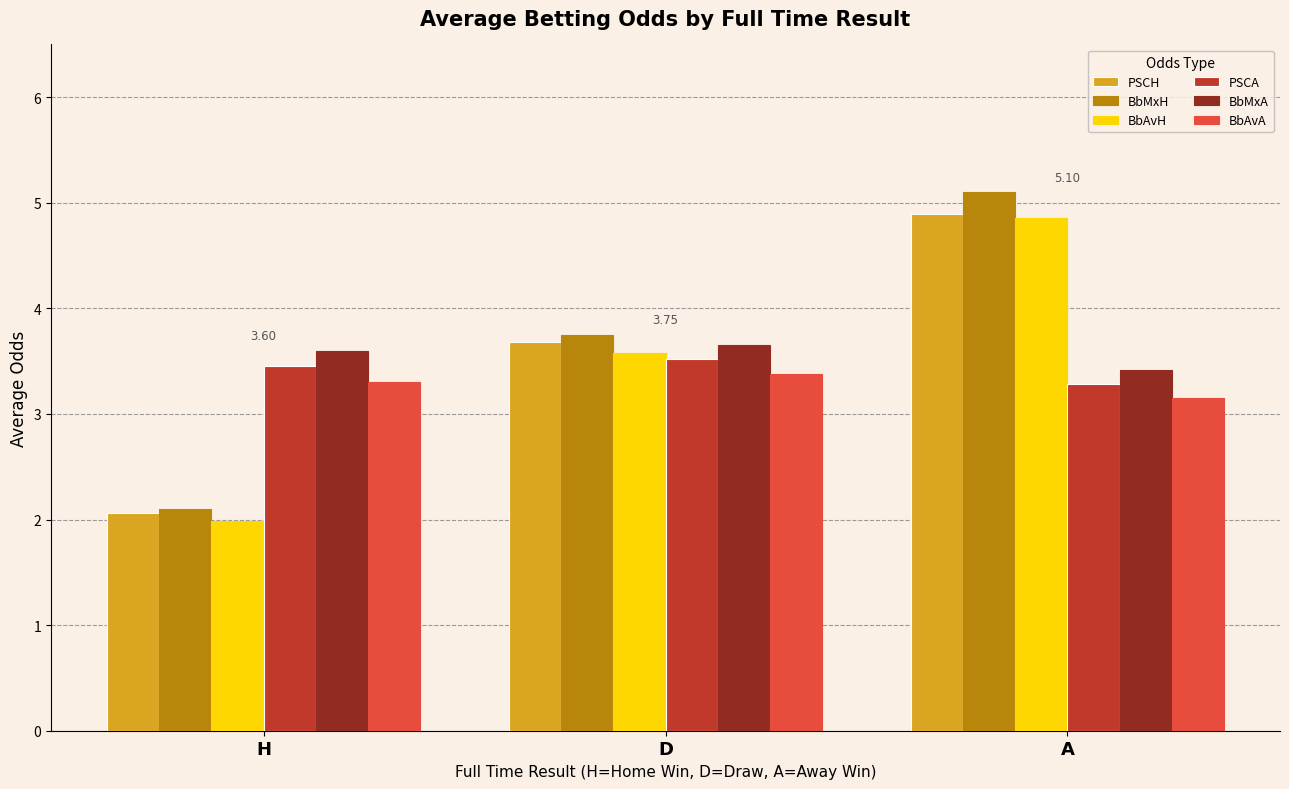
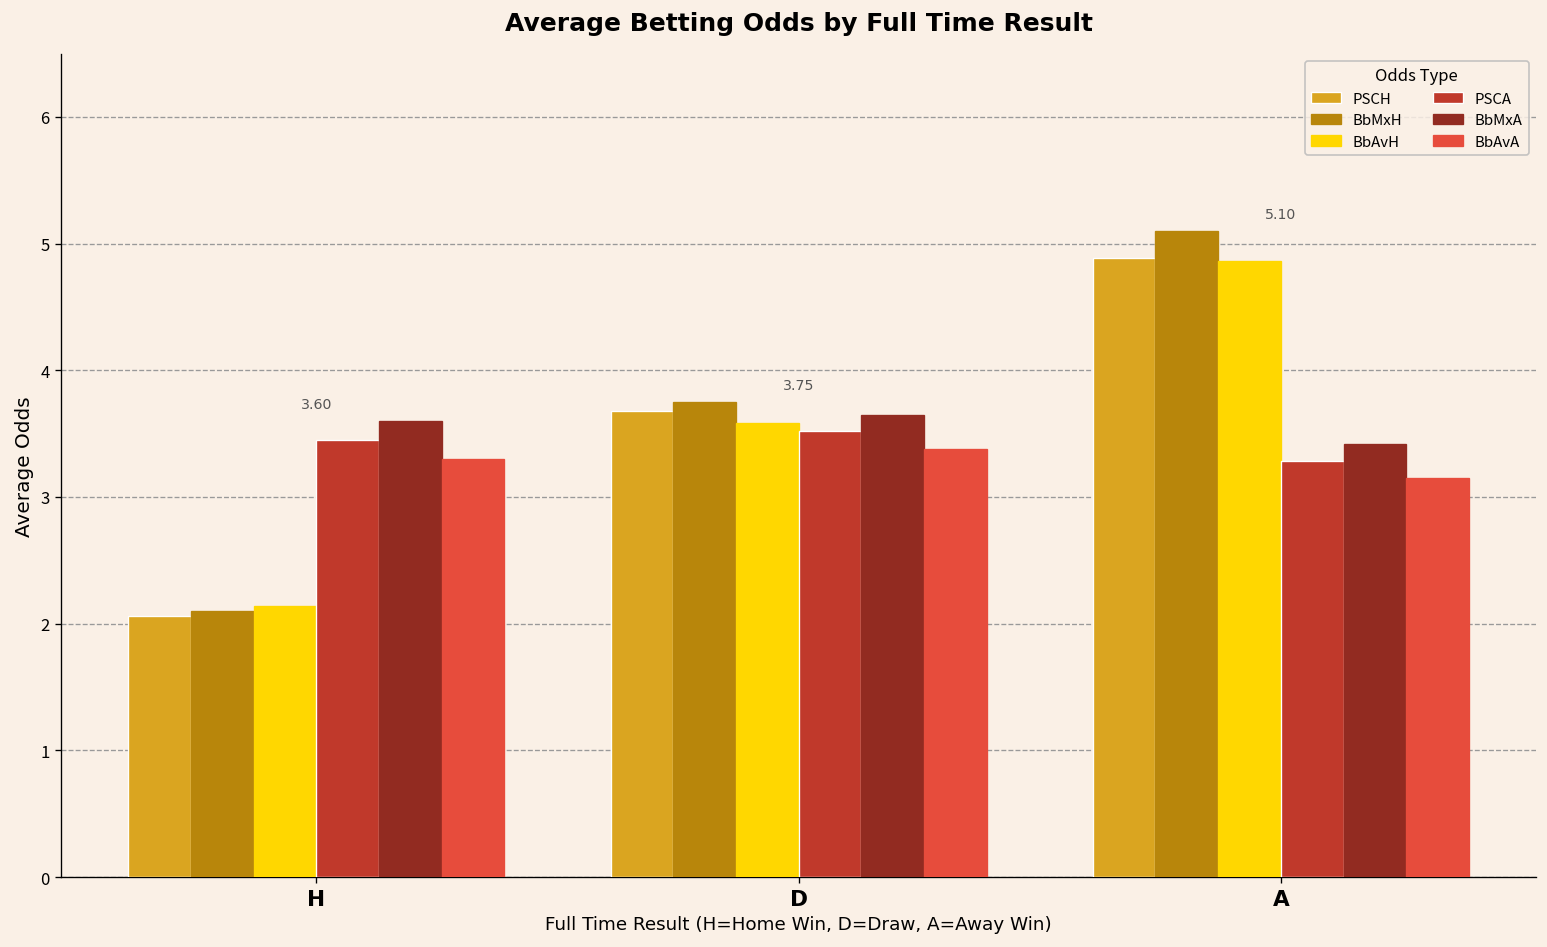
  {
    "BbAvH": {
-     "H": 1.99,
+     "H": 2.14,
      "D": 3.58,
      "A": 4.86
    }
  }
